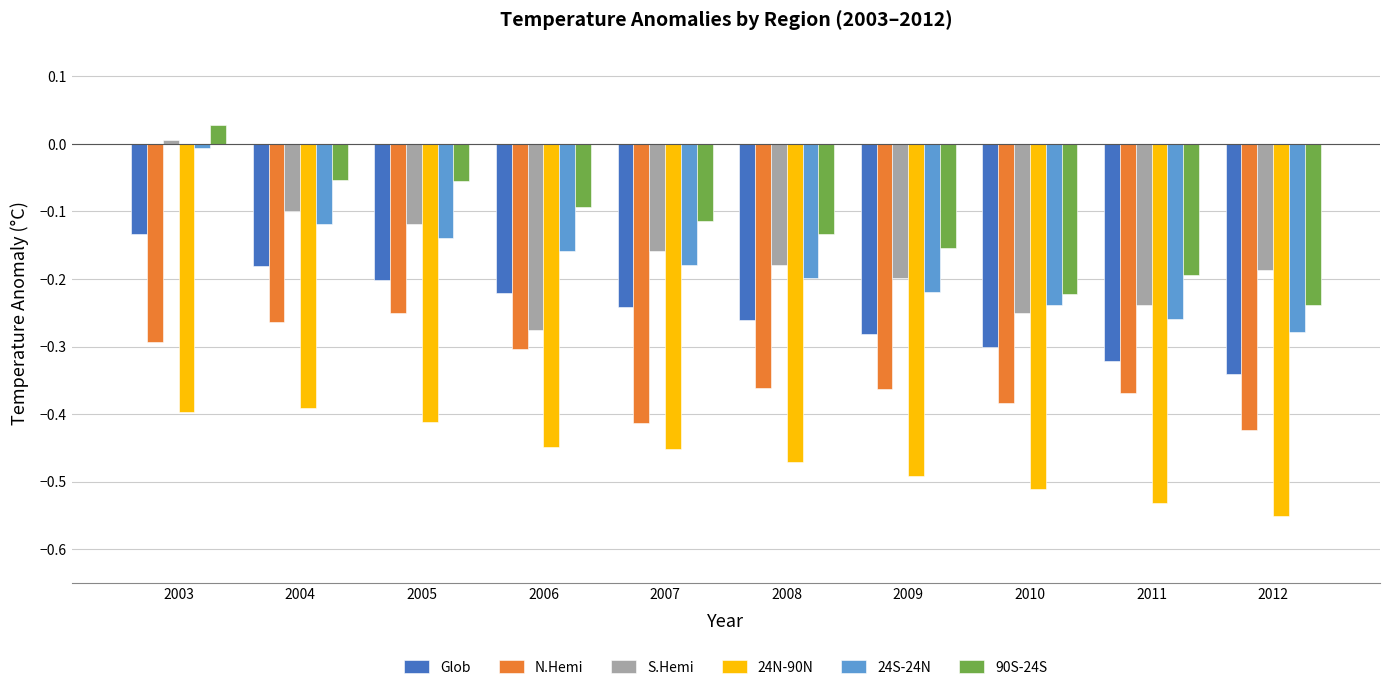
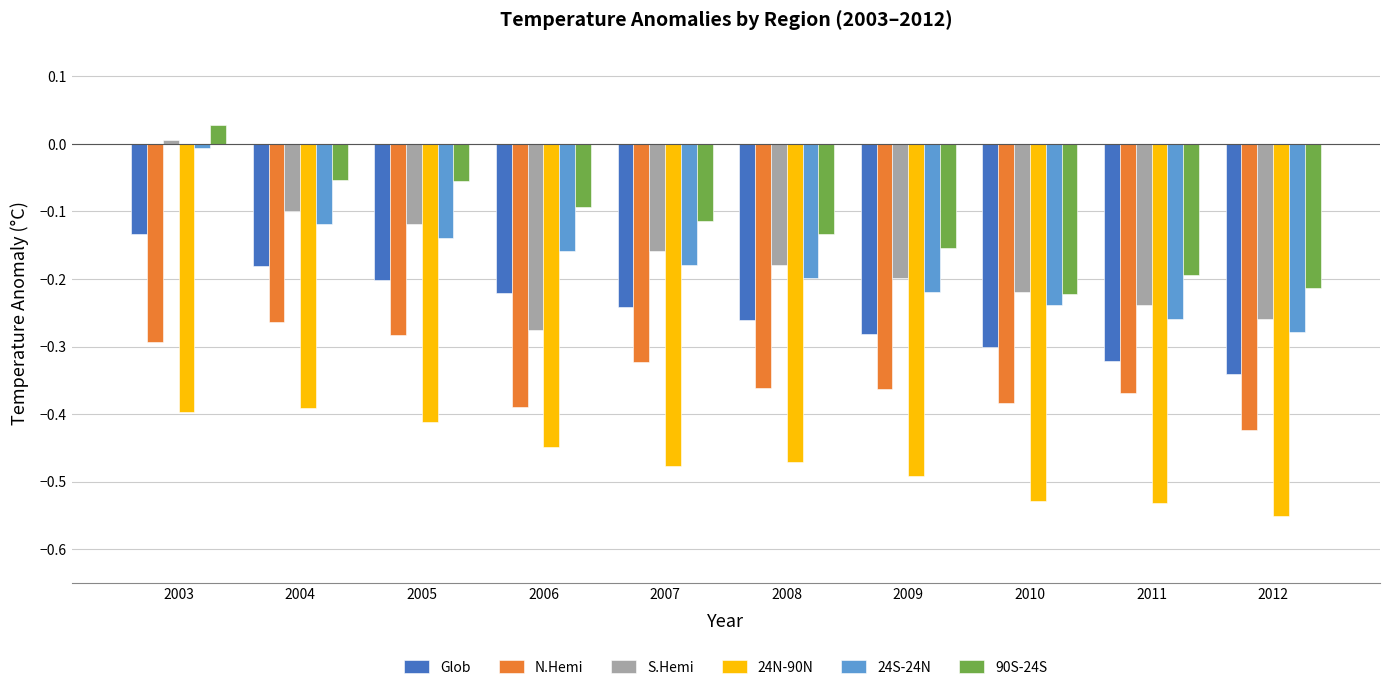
  {
    "N.Hemi": {
      "2003": -0.29,
      "2004": -0.26,
-     "2005": -0.25,
-     "2006": -0.30,
-     "2007": -0.41,
+     "2005": -0.28,
+     "2006": -0.39,
+     "2007": -0.32,
      "2008": -0.36,
      "2009": -0.36,
      "2010": -0.38,
      "2011": -0.37,
      "2012": -0.42
    },
    "S.Hemi": {
      "2003": 0.01,
      "2004": -0.10,
      "2005": -0.12,
      "2006": -0.28,
      "2007": -0.16,
      "2008": -0.18,
      "2009": -0.20,
-     "2010": -0.25,
+     "2010": -0.22,
      "2011": -0.24,
-     "2012": -0.19
+     "2012": -0.26
    },
    "24N-90N": {
      "2003": -0.40,
      "2004": -0.39,
      "2005": -0.41,
      "2006": -0.45,
-     "2007": -0.45,
+     "2007": -0.48,
      "2008": -0.47,
      "2009": -0.49,
-     "2010": -0.51,
+     "2010": -0.53,
      "2011": -0.53,
      "2012": -0.55
    },
    "90S-24S": {
      "2003": 0.03,
      "2004": -0.05,
      "2005": -0.06,
      "2006": -0.09,
      "2007": -0.11,
      "2008": -0.13,
      "2009": -0.15,
      "2010": -0.22,
      "2011": -0.19,
-     "2012": -0.24
+     "2012": -0.21
    }
  }
